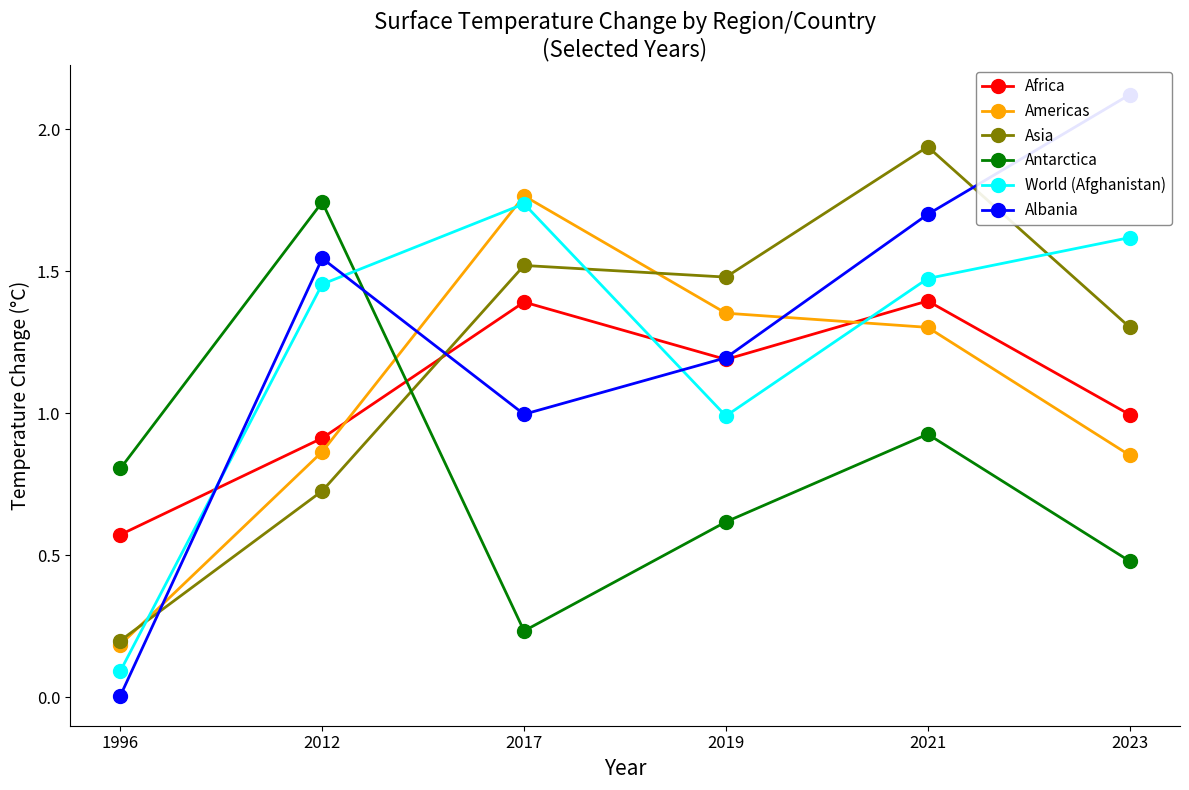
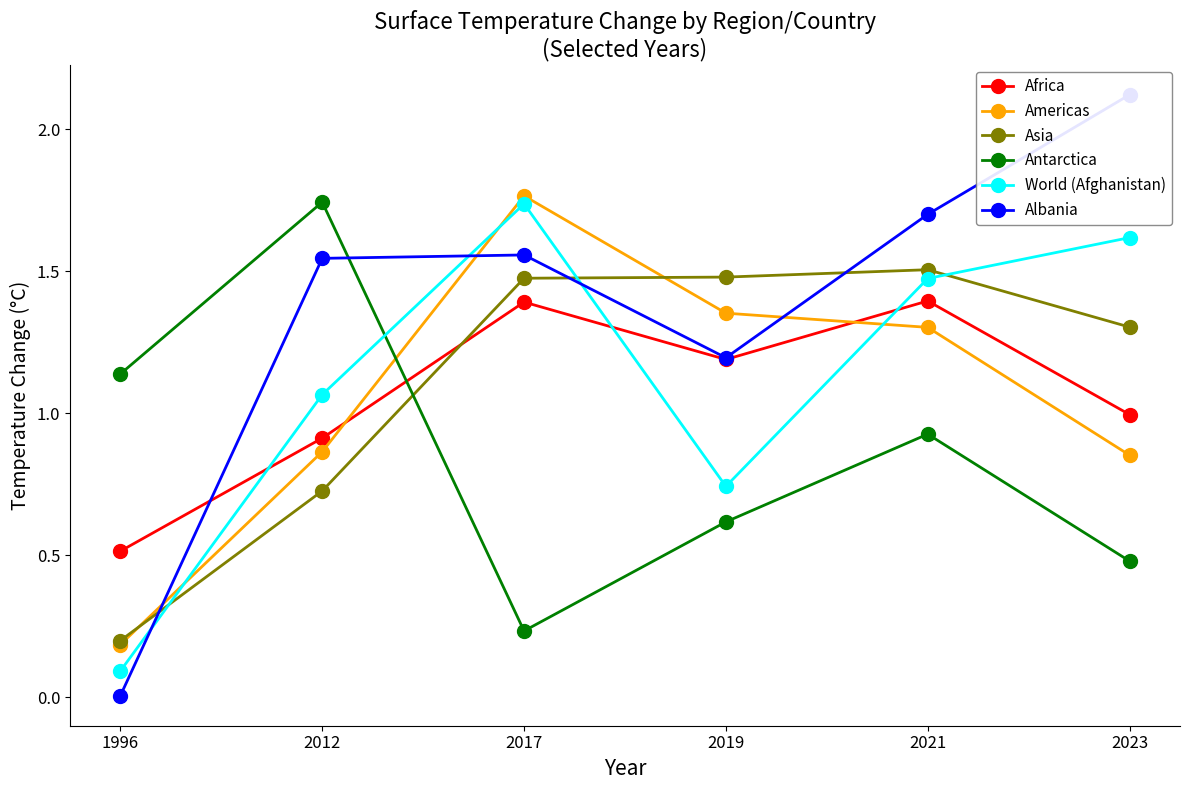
  {
    "Africa": {
-     "1996": 0.57,
+     "1996": 0.52,
      "2012": 0.91,
      "2017": 1.39,
      "2021": 1.40,
      "2023": 1.00
    },
    "Americas": {
      "1996": 0.19,
      "2012": 0.87,
      "2017": 1.77,
      "2019": 1.35,
      "2021": 1.30,
      "2023": 0.85
    },
    "Asia": {
      "1996": 0.20,
      "2012": 0.73,
-     "2017": 1.52,
+     "2017": 1.48,
      "2019": 1.48,
-     "2021": 1.94,
+     "2021": 1.51,
      "2023": 1.30
    },
    "Antarctica": {
-     "1996": 0.81,
+     "1996": 1.14,
      "2012": 1.74,
      "2017": 0.23,
      "2019": 0.62,
      "2021": 0.93,
      "2023": 0.48
    },
    "World (Afghanistan)": {
      "1996": 0.09,
-     "2012": 1.46,
+     "2012": 1.07,
      "2017": 1.74,
-     "2019": 0.99,
+     "2019": 0.74,
      "2021": 1.48,
      "2023": 1.62
    },
    "Albania": {
      "1996": 0.01,
      "2012": 1.55,
-     "2017": 1.00,
+     "2017": 1.56,
      "2021": 1.70
    }
  }
